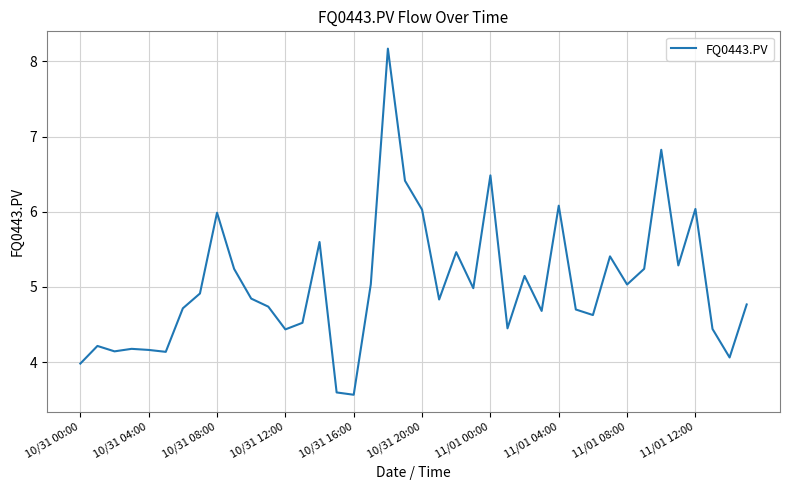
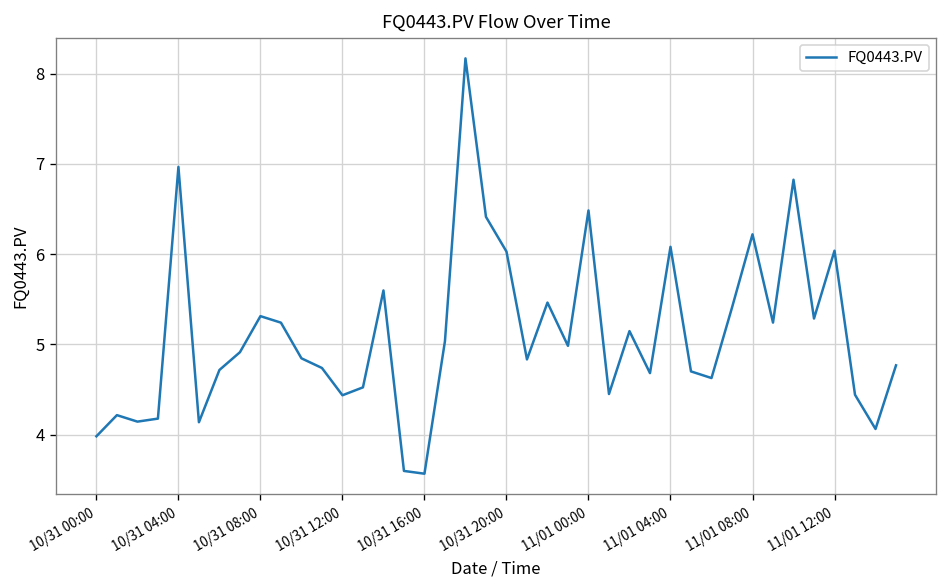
  {
    "10/31 00:00": 4.0,
-   "10/31 04:00": 4.2,
-   "10/31 08:00": 6.0,
+   "10/31 04:00": 7.0,
+   "10/31 08:00": 5.3,
    "10/31 12:00": 4.4,
    "10/31 16:00": 3.6,
    "10/31 20:00": 6.0,
    "11/01 00:00": 6.5,
    "11/01 04:00": 6.1,
-   "11/01 08:00": 5.0,
+   "11/01 08:00": 6.2,
    "11/01 12:00": 6.0
  }
